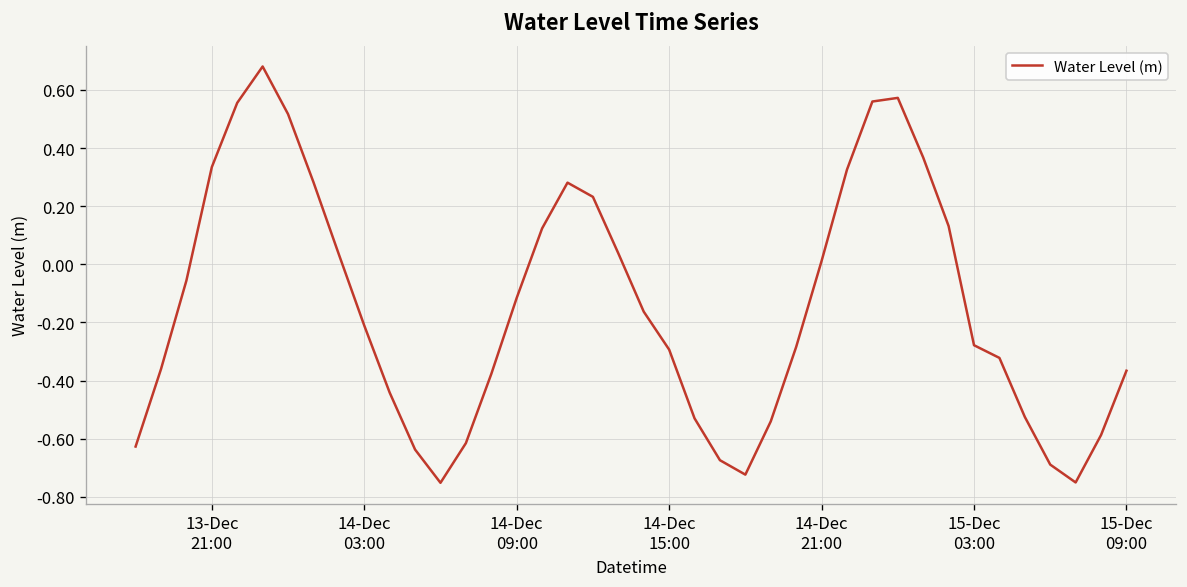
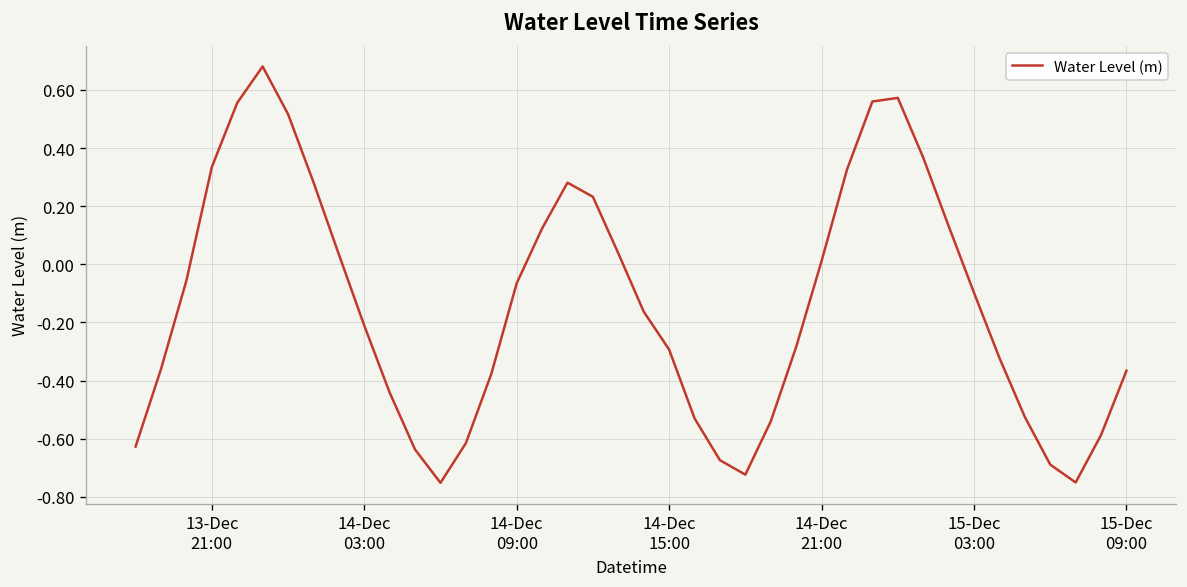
  {
    "13-Dec 21:00": 0.33,
    "14-Dec 03:00": -0.21,
-   "14-Dec 09:00": -0.12,
+   "14-Dec 09:00": -0.07,
    "14-Dec 15:00": -0.29,
    "14-Dec 21:00": 0.01,
-   "15-Dec 03:00": -0.28,
+   "15-Dec 03:00": -0.10,
    "15-Dec 09:00": -0.37
  }
